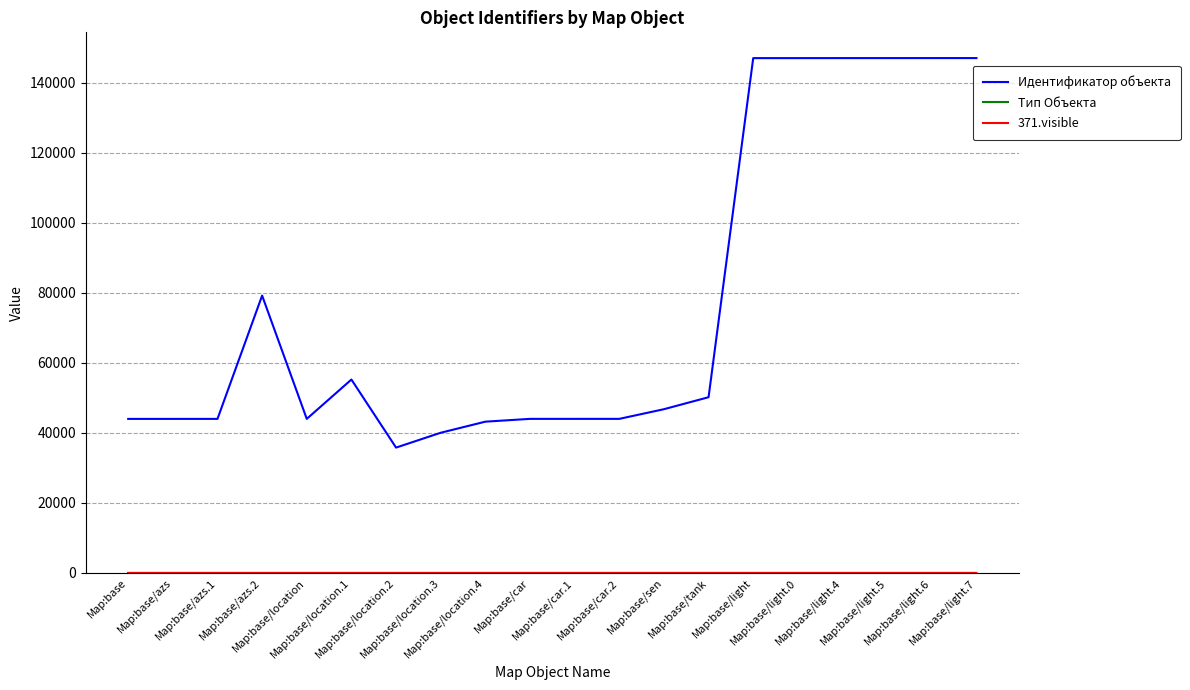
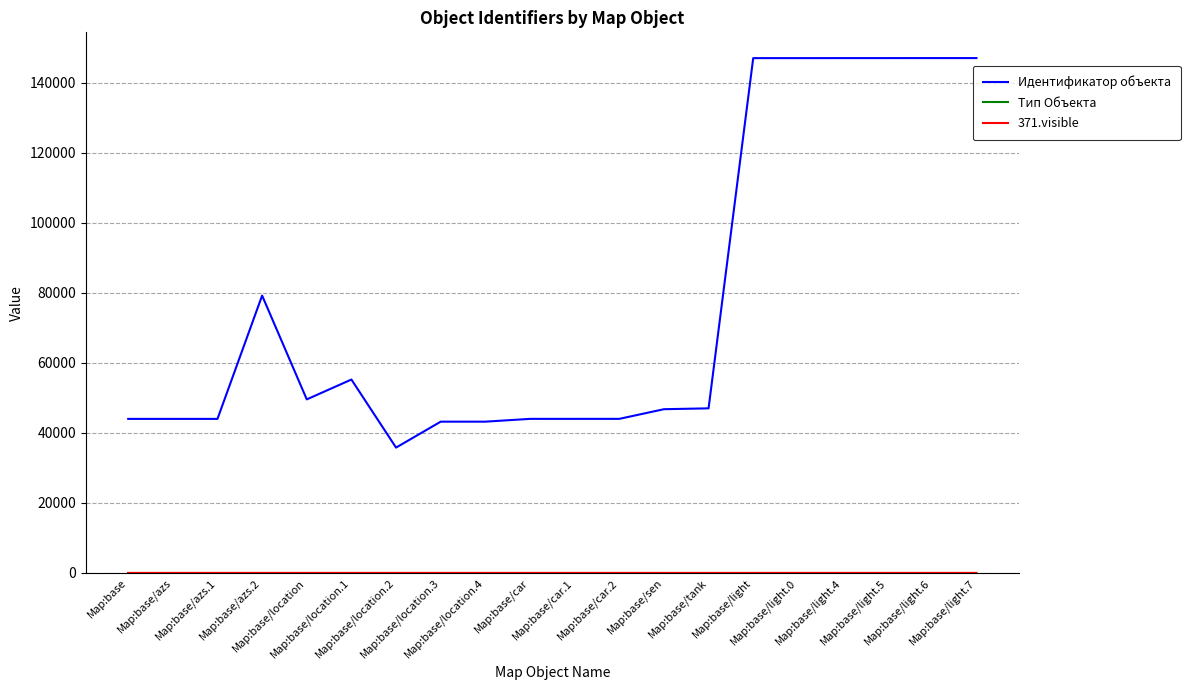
  {
    "Идентификатор объекта": {
      "Map:base": 44000,
      "Map:base/azs": 44000,
      "Map:base/azs.1": 44000,
      "Map:base/azs.2": 79000,
-     "Map:base/location": 44000,
+     "Map:base/location": 50000,
      "Map:base/location.1": 55000,
      "Map:base/location.2": 36000,
-     "Map:base/location.3": 40000,
+     "Map:base/location.3": 43000,
      "Map:base/location.4": 43000,
      "Map:base/car": 44000,
      "Map:base/car.1": 44000,
      "Map:base/car.2": 44000,
      "Map:base/sen": 47000,
-     "Map:base/tank": 50000,
+     "Map:base/tank": 47000,
      "Map:base/light": 147000,
      "Map:base/light.0": 147000,
      "Map:base/light.4": 147000,
      "Map:base/light.5": 147000,
      "Map:base/light.6": 147000,
      "Map:base/light.7": 147000
    },
    "371.visible": {
      "Map:base": 0,
      "Map:base/azs": 0,
      "Map:base/azs.1": 0,
      "Map:base/azs.2": 0,
      "Map:base/location": 0,
      "Map:base/location.1": 0,
      "Map:base/location.2": 0,
      "Map:base/location.3": 0,
      "Map:base/location.4": 0,
      "Map:base/car": 0,
      "Map:base/car.1": 0,
      "Map:base/car.2": 0,
      "Map:base/sen": 0,
      "Map:base/tank": 0,
      "Map:base/light": 0,
      "Map:base/light.0": 0,
      "Map:base/light.4": 0,
      "Map:base/light.5": 0,
      "Map:base/light.6": 0,
      "Map:base/light.7": 0
    }
  }
